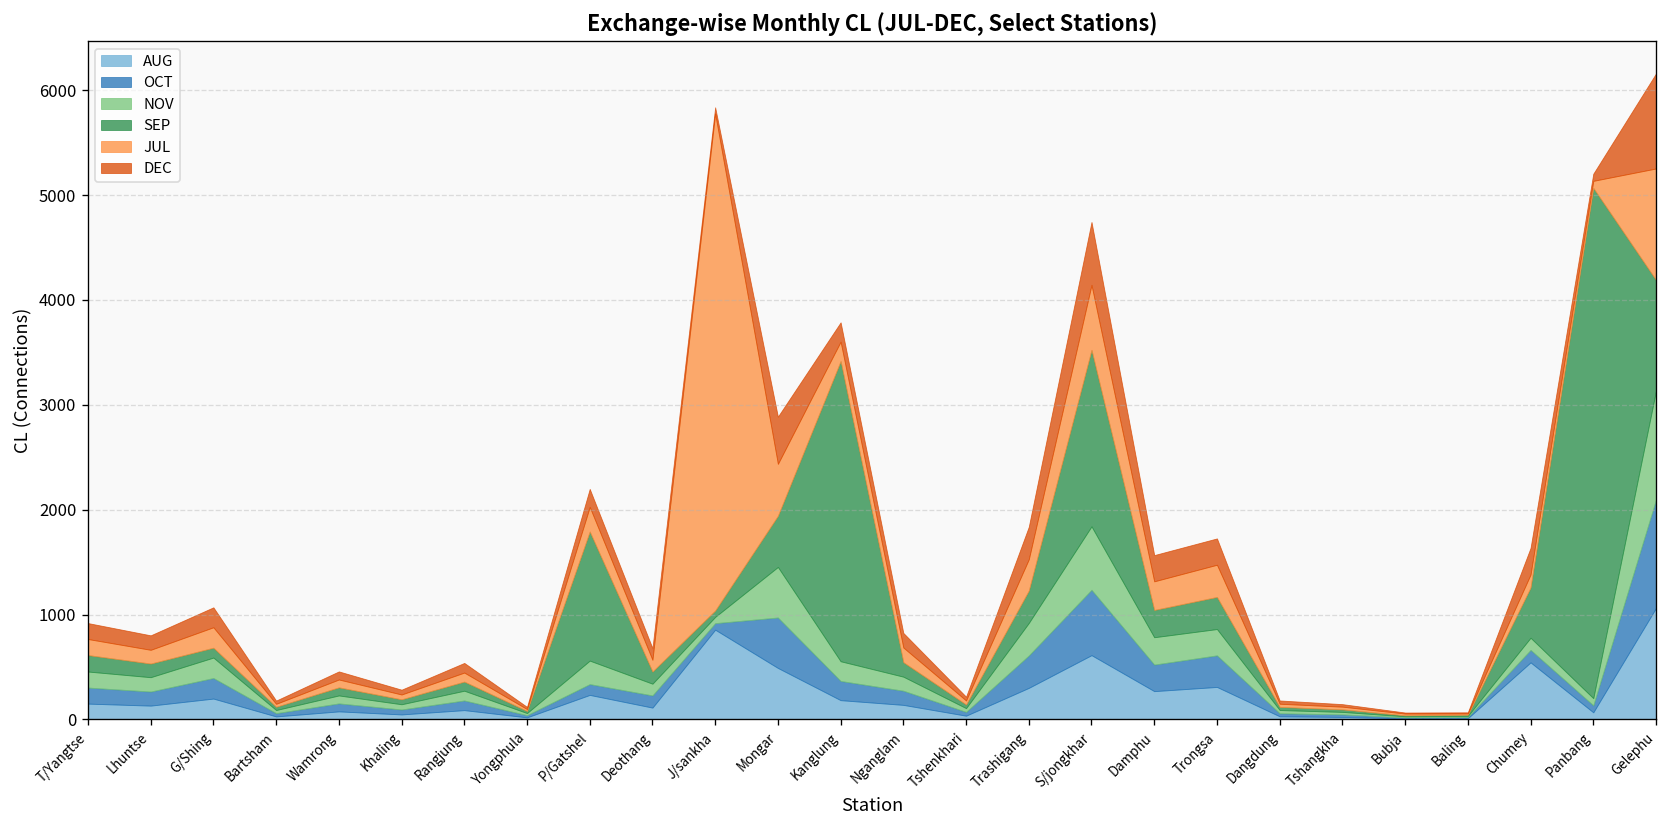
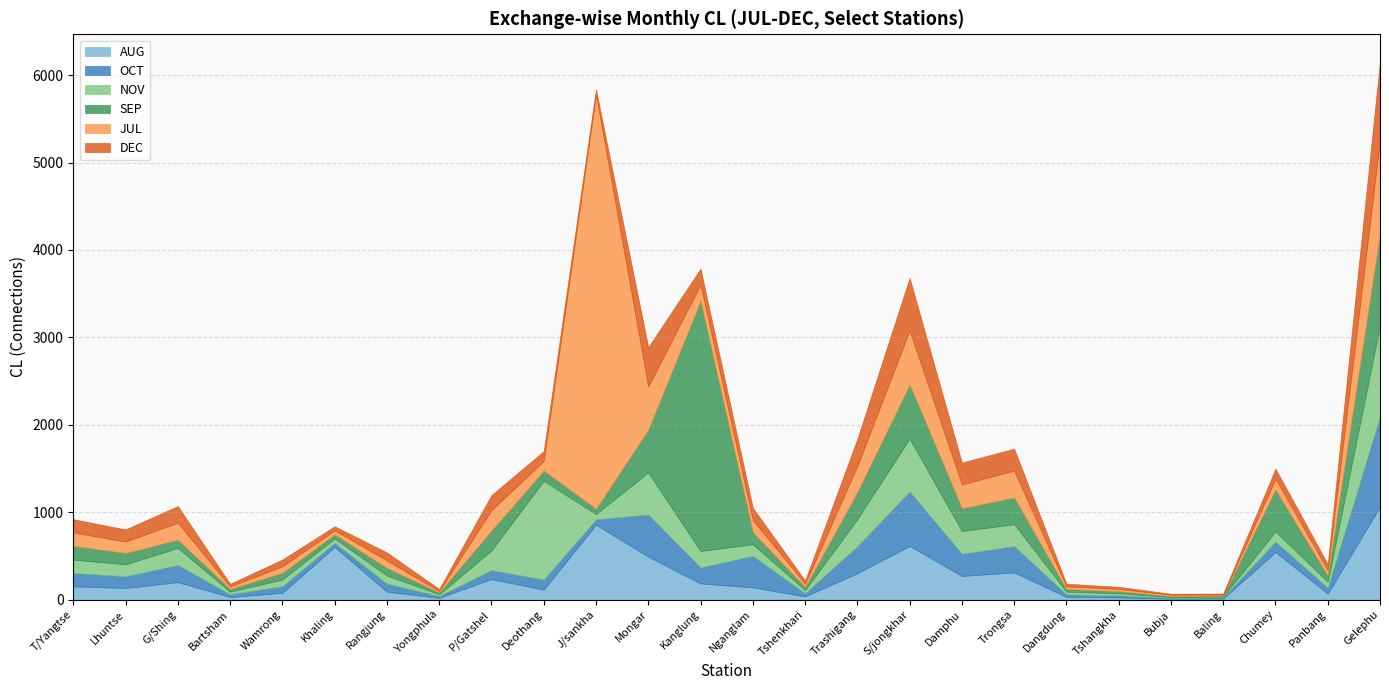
  {
    "AUG": {
      "T/Yangtse": 200,
      "Lhuntse": 100,
      "G/Shing": 200,
      "Bartsham": 0,
      "Wamrong": 100,
-     "Khaling": 0,
+     "Khaling": 600,
      "Rangjung": 100,
      "P/Gatshel": 200,
      "Deothang": 100,
      "J/sankha": 900,
      "Mongar": 500,
      "Kanglung": 200,
      "Nganglam": 100,
      "Tshenkhari": 0,
      "Trashigang": 300,
      "S/jongkhar": 600,
      "Damphu": 300,
      "Trongsa": 300,
      "Chumey": 500,
      "Panbang": 100,
      "Gelephu": 1100
    },
    "OCT": {
      "T/Yangtse": 200,
      "Lhuntse": 100,
      "G/Shing": 200,
      "Bartsham": 0,
      "Wamrong": 100,
      "Khaling": 0,
      "Rangjung": 100,
      "P/Gatshel": 100,
      "Deothang": 100,
      "J/sankha": 100,
      "Mongar": 500,
      "Kanglung": 200,
-     "Nganglam": 100,
+     "Nganglam": 400,
      "Tshenkhari": 0,
      "Trashigang": 300,
      "S/jongkhar": 600,
      "Damphu": 300,
      "Trongsa": 300,
      "Chumey": 100,
      "Panbang": 100,
      "Gelephu": 1000
    },
    "NOV": {
      "T/Yangtse": 200,
      "Lhuntse": 100,
      "G/Shing": 200,
      "Bartsham": 0,
      "Wamrong": 100,
      "Khaling": 100,
      "Rangjung": 100,
      "P/Gatshel": 200,
-     "Deothang": 100,
+     "Deothang": 1100,
      "J/sankha": 100,
      "Mongar": 500,
      "Kanglung": 200,
      "Nganglam": 100,
      "Tshenkhari": 0,
      "Trashigang": 300,
      "S/jongkhar": 600,
      "Damphu": 300,
      "Trongsa": 300,
      "Dangdung": 0,
      "Chumey": 100,
      "Panbang": 100,
      "Gelephu": 1000
    },
    "SEP": {
      "T/Yangtse": 200,
      "Lhuntse": 100,
      "G/Shing": 100,
      "Wamrong": 100,
      "Khaling": 0,
      "Rangjung": 100,
-     "P/Gatshel": 1200,
+     "P/Gatshel": 200,
      "Deothang": 100,
      "J/sankha": 100,
      "Mongar": 500,
      "Kanglung": 2900,
      "Nganglam": 100,
      "Tshenkhari": 0,
      "Trashigang": 300,
-     "S/jongkhar": 1700,
+     "S/jongkhar": 600,
      "Damphu": 300,
      "Trongsa": 300,
      "Dangdung": 0,
      "Chumey": 500,
-     "Panbang": 4900,
+     "Panbang": 100,
      "Gelephu": 1100
    },
    "JUL": {
      "T/Yangtse": 200,
      "Lhuntse": 100,
      "G/Shing": 200,
      "Wamrong": 100,
      "Khaling": 0,
      "Rangjung": 100,
      "P/Gatshel": 200,
      "Deothang": 100,
      "J/sankha": 4700,
      "Mongar": 500,
      "Kanglung": 200,
      "Nganglam": 100,
      "Tshenkhari": 0,
      "Trashigang": 300,
      "S/jongkhar": 600,
      "Damphu": 300,
      "Trongsa": 300,
      "Dangdung": 0,
      "Chumey": 100,
      "Panbang": 100,
      "Gelephu": 1100
    },
    "DEC": {
      "T/Yangtse": 200,
      "Lhuntse": 100,
      "G/Shing": 200,
      "Bartsham": 0,
      "Wamrong": 100,
      "Khaling": 0,
      "Rangjung": 100,
      "P/Gatshel": 200,
      "Deothang": 100,
      "J/sankha": 100,
      "Mongar": 500,
      "Kanglung": 200,
      "Nganglam": 100,
      "Tshenkhari": 0,
      "Trashigang": 300,
      "S/jongkhar": 600,
      "Damphu": 300,
      "Trongsa": 300,
      "Dangdung": 0,
-     "Chumey": 300,
+     "Chumey": 100,
      "Panbang": 100,
      "Gelephu": 900
    }
  }
